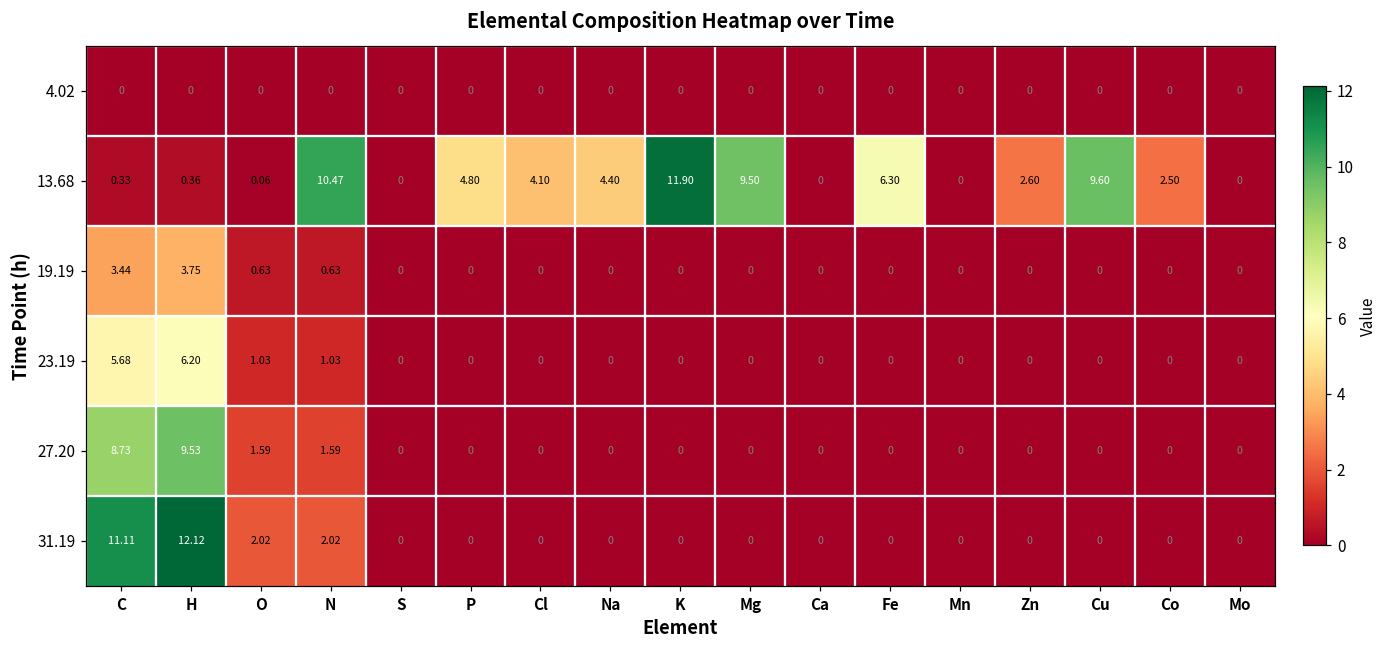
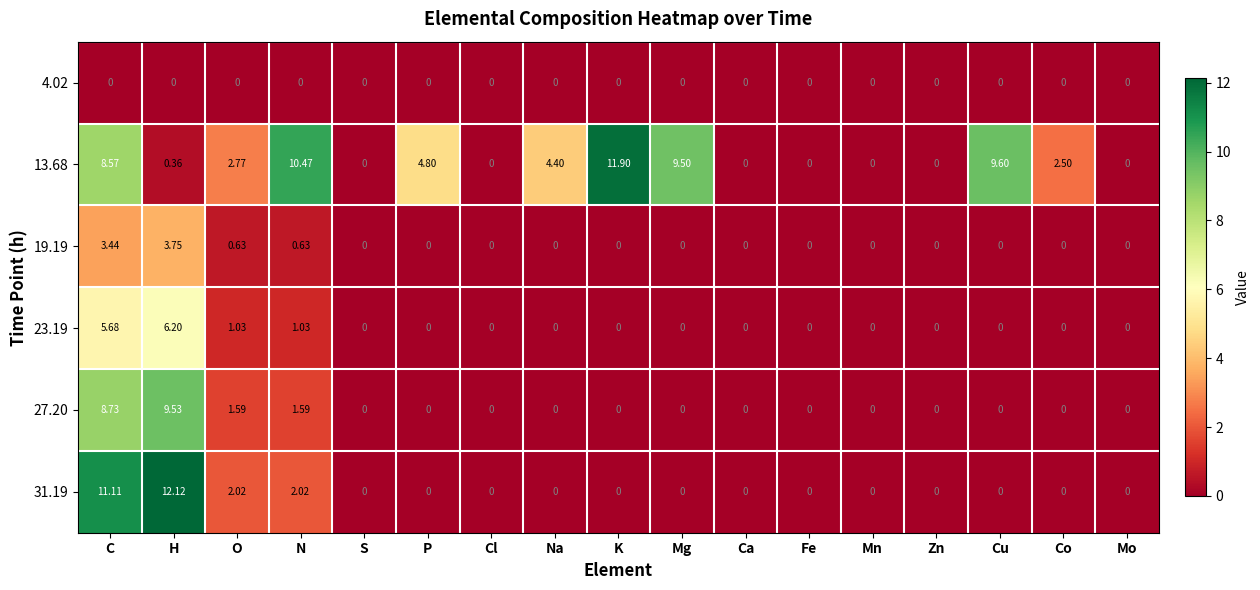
  {
    "4.02": {
      "C": 0,
      "H": 0,
      "O": 0,
      "N": 0,
      "S": 0,
      "P": 0,
      "Cl": 0,
      "Na": 0,
      "K": 0,
      "Mg": 0,
      "Ca": 0,
      "Fe": 0,
      "Mn": 0,
      "Zn": 0,
      "Cu": 0,
      "Co": 0,
      "Mo": 0
    },
    "13.68": {
-     "C": 0.33,
+     "C": 8.57,
      "H": 0.36,
-     "O": 0.06,
+     "O": 2.77,
      "N": 10.47,
      "S": 0,
      "P": 4.80,
-     "Cl": 4.10,
+     "Cl": 0,
      "Na": 4.40,
      "K": 11.90,
      "Mg": 9.50,
      "Ca": 0,
-     "Fe": 6.30,
+     "Fe": 0,
      "Mn": 0,
-     "Zn": 2.60,
+     "Zn": 0,
      "Cu": 9.60,
      "Co": 2.50,
      "Mo": 0
    },
    "19.19": {
      "C": 3.44,
      "H": 3.75,
      "O": 0.63,
      "N": 0.63,
      "S": 0,
      "P": 0,
      "Cl": 0,
      "Na": 0,
      "K": 0,
      "Mg": 0,
      "Ca": 0,
      "Fe": 0,
      "Mn": 0,
      "Zn": 0,
      "Cu": 0,
      "Co": 0,
      "Mo": 0
    },
    "23.19": {
      "C": 5.68,
      "H": 6.20,
      "O": 1.03,
      "N": 1.03,
      "S": 0,
      "P": 0,
      "Cl": 0,
      "Na": 0,
      "K": 0,
      "Mg": 0,
      "Ca": 0,
      "Fe": 0,
      "Mn": 0,
      "Zn": 0,
      "Cu": 0,
      "Co": 0,
      "Mo": 0
    },
    "27.20": {
      "C": 8.73,
      "H": 9.53,
      "O": 1.59,
      "N": 1.59,
      "S": 0,
      "P": 0,
      "Cl": 0,
      "Na": 0,
      "K": 0,
      "Mg": 0,
      "Ca": 0,
      "Fe": 0,
      "Mn": 0,
      "Zn": 0,
      "Cu": 0,
      "Co": 0,
      "Mo": 0
    },
    "31.19": {
      "C": 11.11,
      "H": 12.12,
      "O": 2.02,
      "N": 2.02,
      "S": 0,
      "P": 0,
      "Cl": 0,
      "Na": 0,
      "K": 0,
      "Mg": 0,
      "Ca": 0,
      "Fe": 0,
      "Mn": 0,
      "Zn": 0,
      "Cu": 0,
      "Co": 0,
      "Mo": 0
    }
  }
